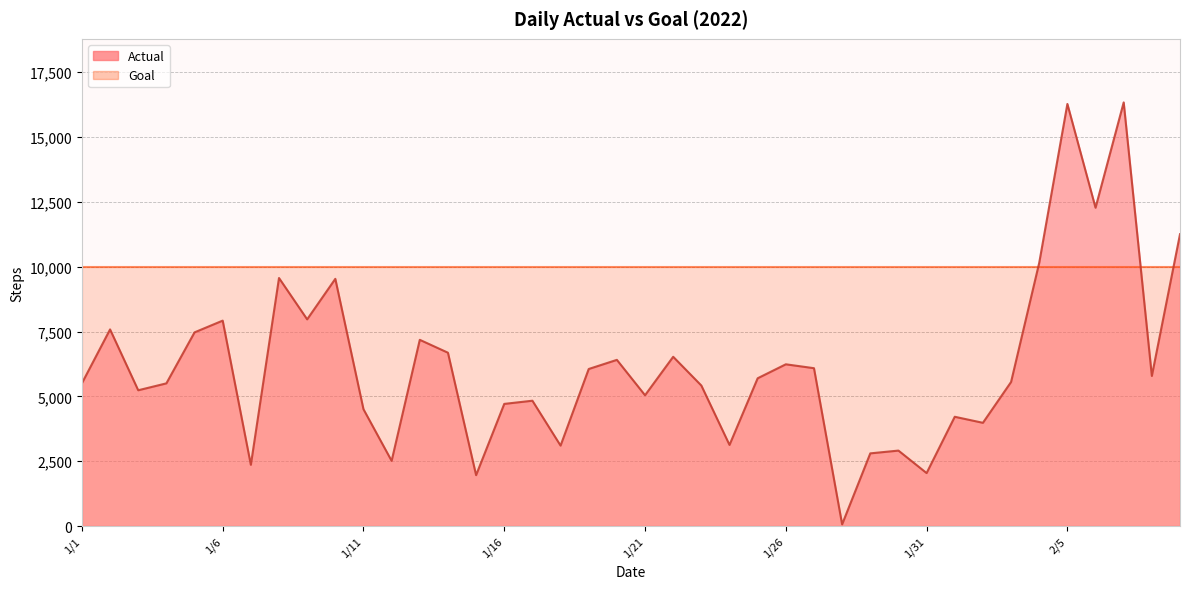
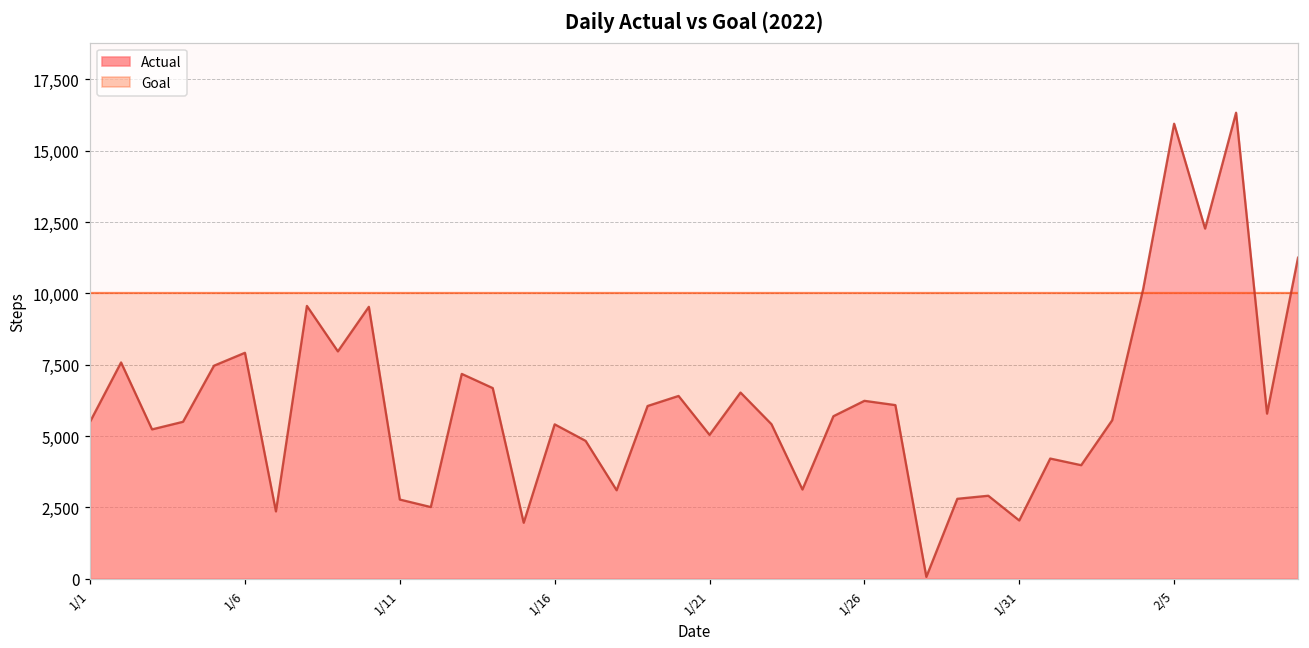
  {
    "Goal": {
      "1/1": "10,000",
      "1/6": "10,000",
      "1/11": "10,000",
      "1/16": "10,000",
      "1/21": "10,000",
      "1/26": "10,000",
      "1/31": "10,000",
      "2/5": "10,000"
    },
    "Actual": {
      "1/1": "5,500",
      "1/6": "7,900",
-     "1/11": "4,500",
-     "1/16": "4,700",
+     "1/11": "2,800",
+     "1/16": "5,400",
      "1/21": "5,000",
      "1/26": "6,200",
      "1/31": "2,000",
-     "2/5": "16,300"
+     "2/5": "15,900"
    }
  }
